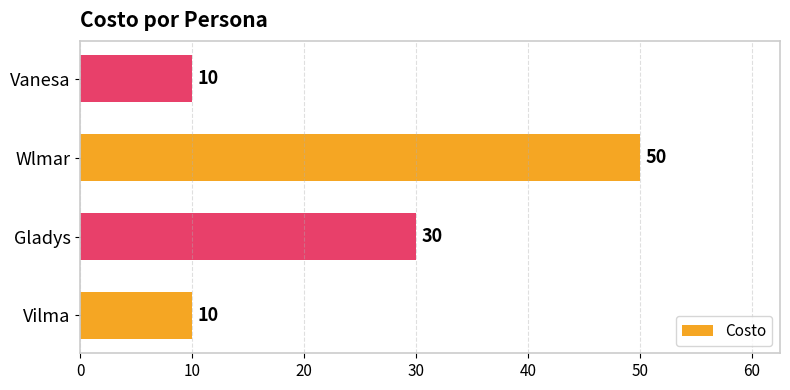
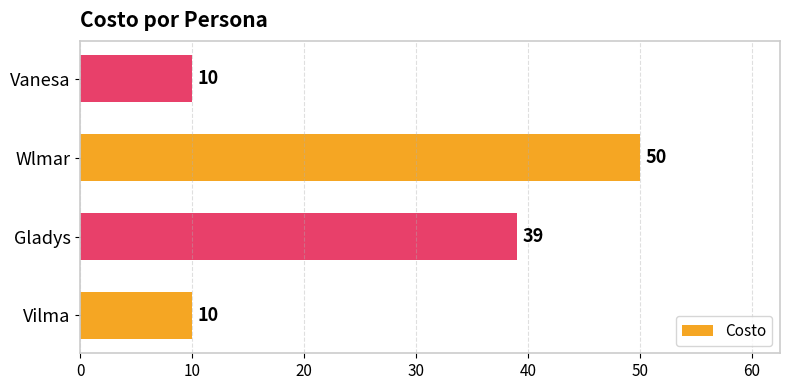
  {
    "Vanesa": 10,
    "Wlmar": 50,
-   "Gladys": 30,
+   "Gladys": 39,
    "Vilma": 10
  }
